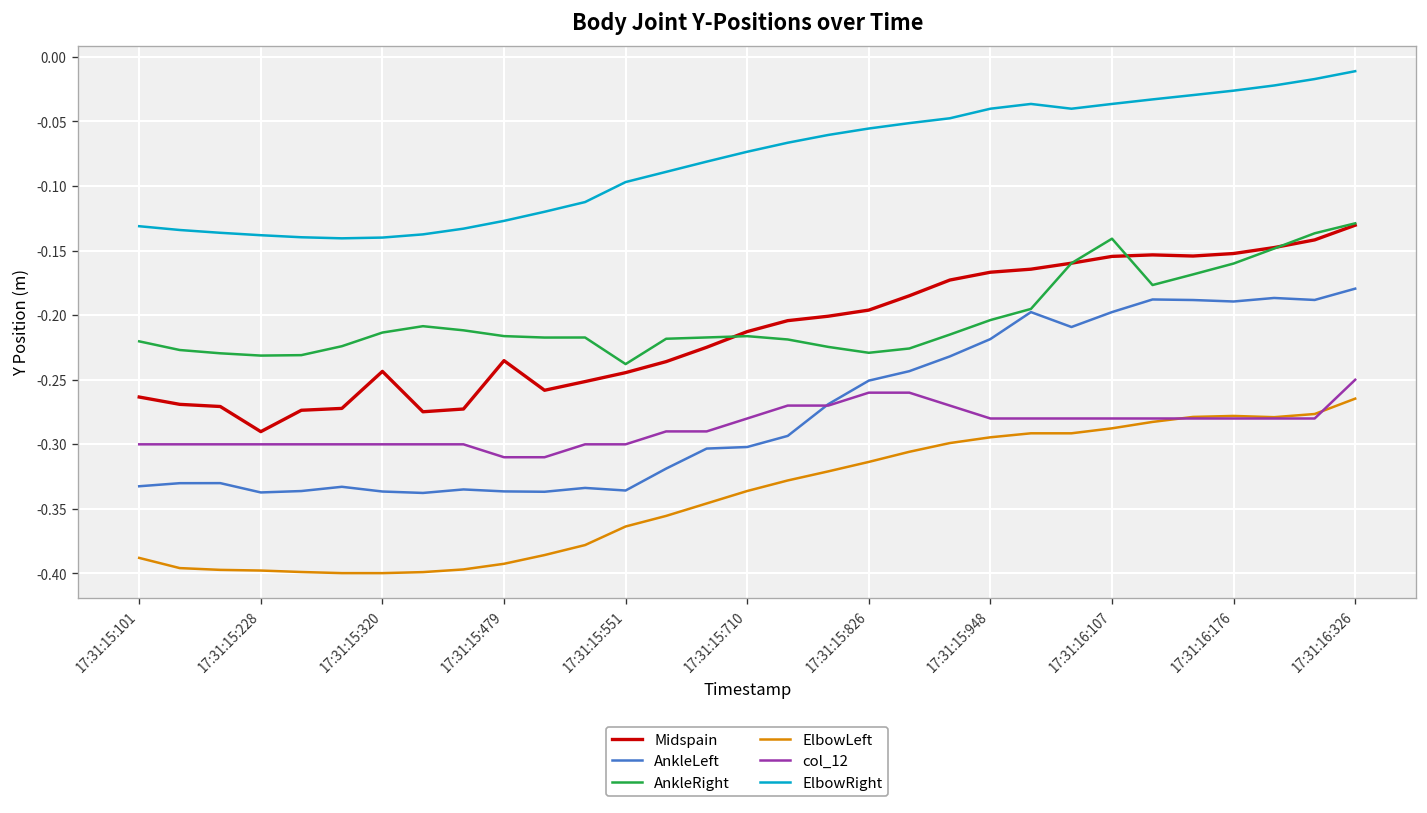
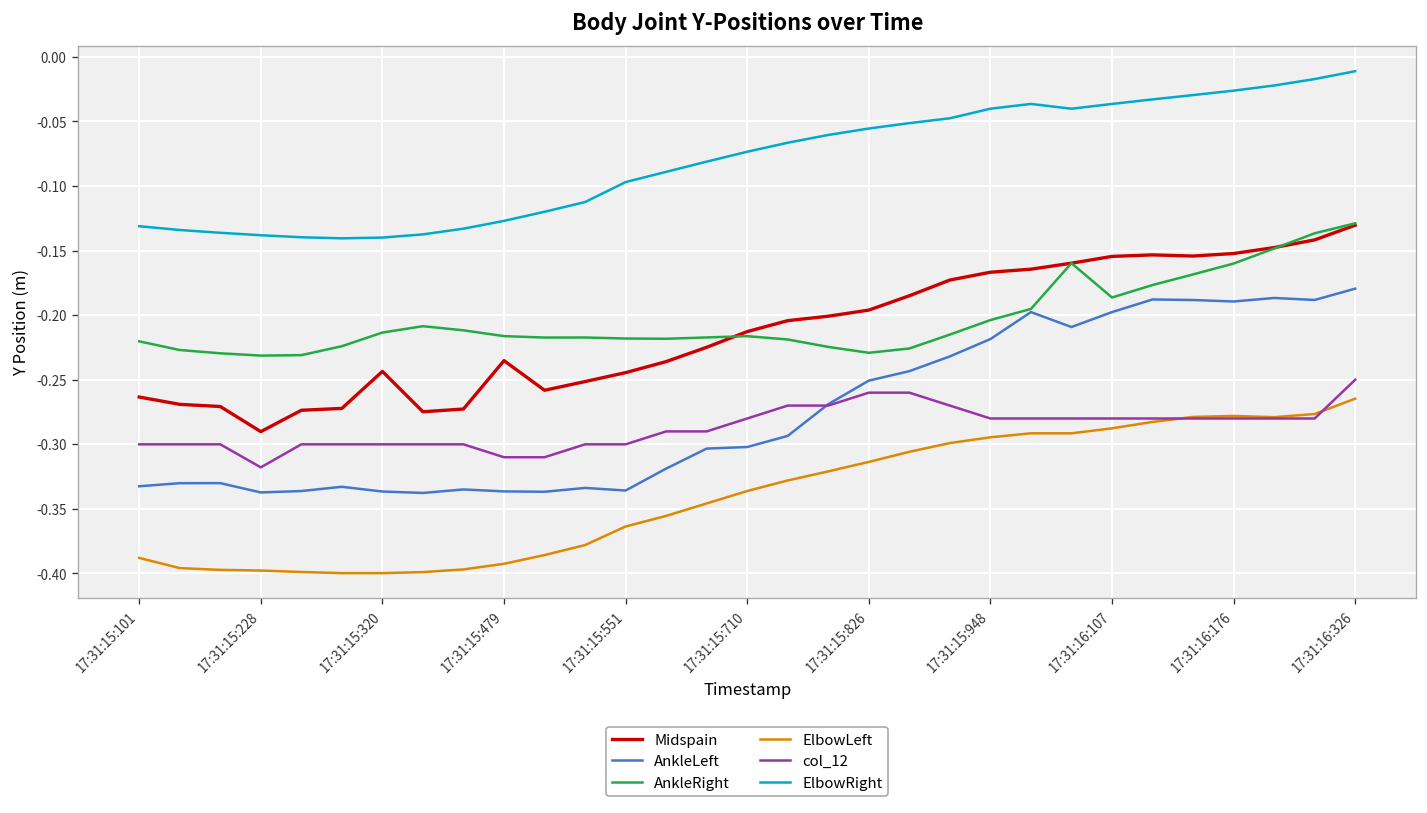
  {
    "Midspain": {
      "17:31:15:101": -0.263,
      "17:31:15:228": -0.290,
      "17:31:15:320": -0.244,
      "17:31:15:479": -0.235,
      "17:31:15:551": -0.244,
      "17:31:15:710": -0.213,
      "17:31:15:826": -0.196,
      "17:31:15:948": -0.167,
      "17:31:16:107": -0.154,
      "17:31:16:176": -0.152
    },
    "AnkleLeft": {
      "17:31:15:101": -0.332,
      "17:31:15:228": -0.337,
      "17:31:15:320": -0.337,
      "17:31:15:479": -0.336,
      "17:31:15:551": -0.336,
      "17:31:15:710": -0.302,
      "17:31:15:826": -0.251,
      "17:31:15:948": -0.219,
      "17:31:16:107": -0.198,
      "17:31:16:176": -0.189,
      "17:31:16:326": -0.179
    },
    "AnkleRight": {
      "17:31:15:101": -0.220,
      "17:31:15:228": -0.231,
      "17:31:15:320": -0.213,
      "17:31:15:479": -0.216,
-     "17:31:15:551": -0.238,
+     "17:31:15:551": -0.218,
      "17:31:15:710": -0.216,
      "17:31:15:826": -0.229,
      "17:31:15:948": -0.204,
-     "17:31:16:107": -0.141,
+     "17:31:16:107": -0.186,
      "17:31:16:176": -0.160
    },
    "ElbowLeft": {
      "17:31:15:101": -0.388,
      "17:31:15:228": -0.398,
      "17:31:15:320": -0.400,
      "17:31:15:479": -0.393,
      "17:31:15:551": -0.364,
      "17:31:15:710": -0.336,
      "17:31:15:826": -0.314,
      "17:31:15:948": -0.295,
      "17:31:16:107": -0.288,
      "17:31:16:326": -0.265
    },
    "col_12": {
      "17:31:15:101": -0.300,
-     "17:31:15:228": -0.300,
+     "17:31:15:228": -0.318,
      "17:31:15:320": -0.300,
      "17:31:15:479": -0.310,
      "17:31:15:551": -0.300,
      "17:31:15:710": -0.280,
      "17:31:15:826": -0.260,
      "17:31:15:948": -0.280,
      "17:31:16:107": -0.280,
      "17:31:16:326": -0.250
    },
    "ElbowRight": {
      "17:31:15:101": -0.131,
      "17:31:15:228": -0.138,
      "17:31:15:320": -0.140,
      "17:31:15:479": -0.127,
      "17:31:15:551": -0.097,
      "17:31:15:710": -0.073,
      "17:31:15:826": -0.055,
      "17:31:15:948": -0.040,
      "17:31:16:107": -0.036,
      "17:31:16:176": -0.026,
      "17:31:16:326": -0.011
    }
  }
